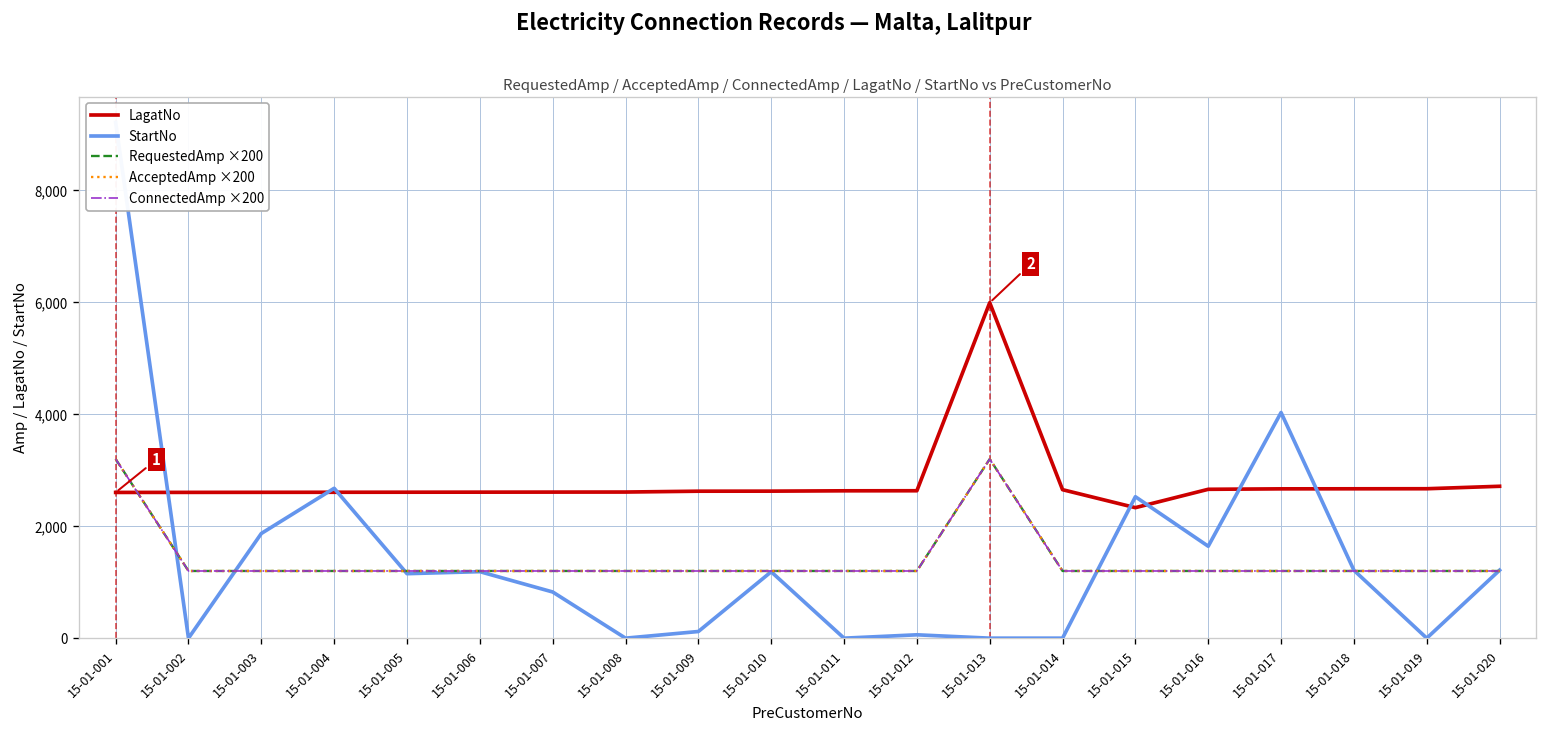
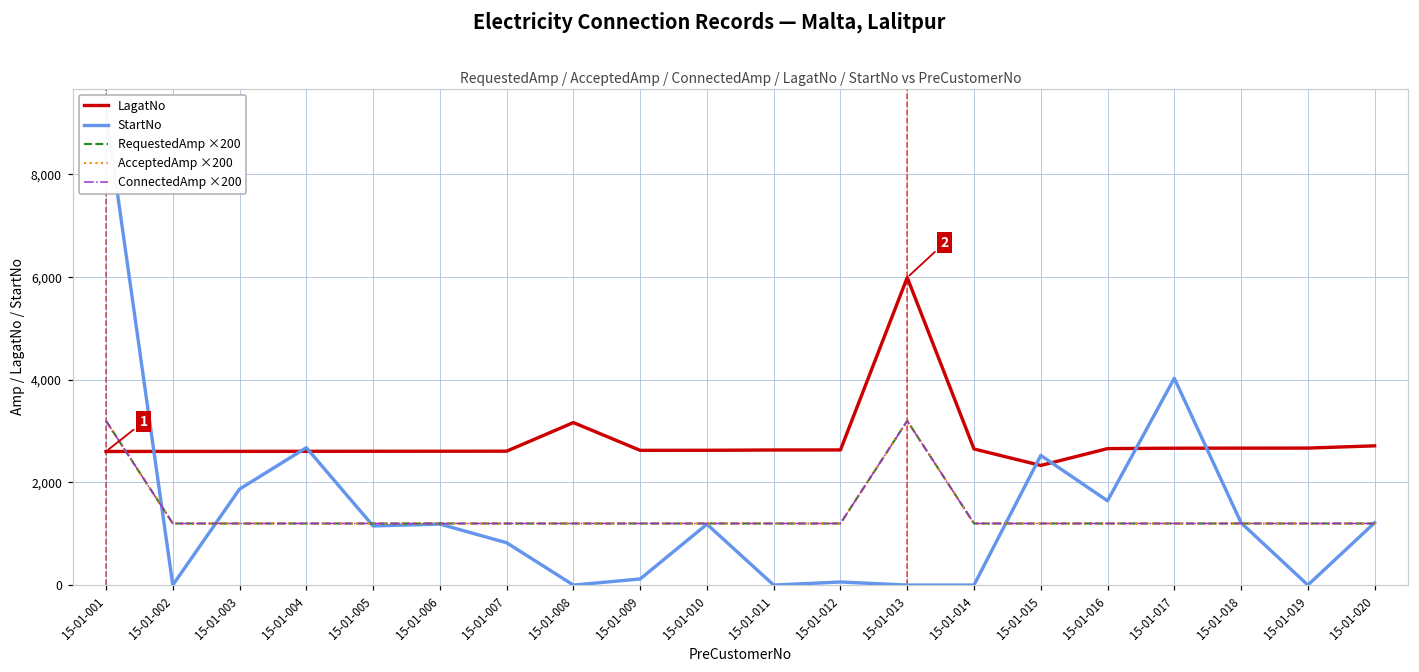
  {
    "LagatNo": {
      "15-01-001": "2,600",
      "15-01-002": "2,600",
      "15-01-003": "2,600",
      "15-01-004": "2,600",
      "15-01-005": "2,600",
      "15-01-006": "2,600",
      "15-01-007": "2,600",
-     "15-01-008": "2,600",
+     "15-01-008": "3,200",
      "15-01-009": "2,600",
      "15-01-010": "2,600",
      "15-01-011": "2,600",
      "15-01-012": "2,600",
      "15-01-013": "6,000",
      "15-01-014": "2,700",
      "15-01-015": "2,300",
      "15-01-016": "2,700",
      "15-01-017": "2,700",
      "15-01-018": "2,700",
      "15-01-019": "2,700",
      "15-01-020": "2,700"
    },
    "StartNo": {
      "15-01-002": "0",
      "15-01-003": "1,900",
      "15-01-004": "2,700",
      "15-01-007": "800",
      "15-01-008": "0",
      "15-01-009": "100",
      "15-01-011": "0",
      "15-01-012": "100",
      "15-01-013": "0",
      "15-01-014": "0",
      "15-01-015": "2,500",
      "15-01-016": "1,600",
      "15-01-017": "4,000",
      "15-01-019": "0"
    },
    "ConnectedAmp ×200": {
      "15-01-001": "3,200",
      "15-01-002": "1,200",
      "15-01-003": "1,200",
      "15-01-004": "1,200",
      "15-01-007": "1,200",
      "15-01-008": "1,200",
      "15-01-009": "1,200",
      "15-01-011": "1,200",
      "15-01-012": "1,200",
      "15-01-013": "3,200",
      "15-01-014": "1,200",
      "15-01-015": "1,200",
      "15-01-016": "1,200",
      "15-01-017": "1,200",
      "15-01-019": "1,200"
    }
  }
